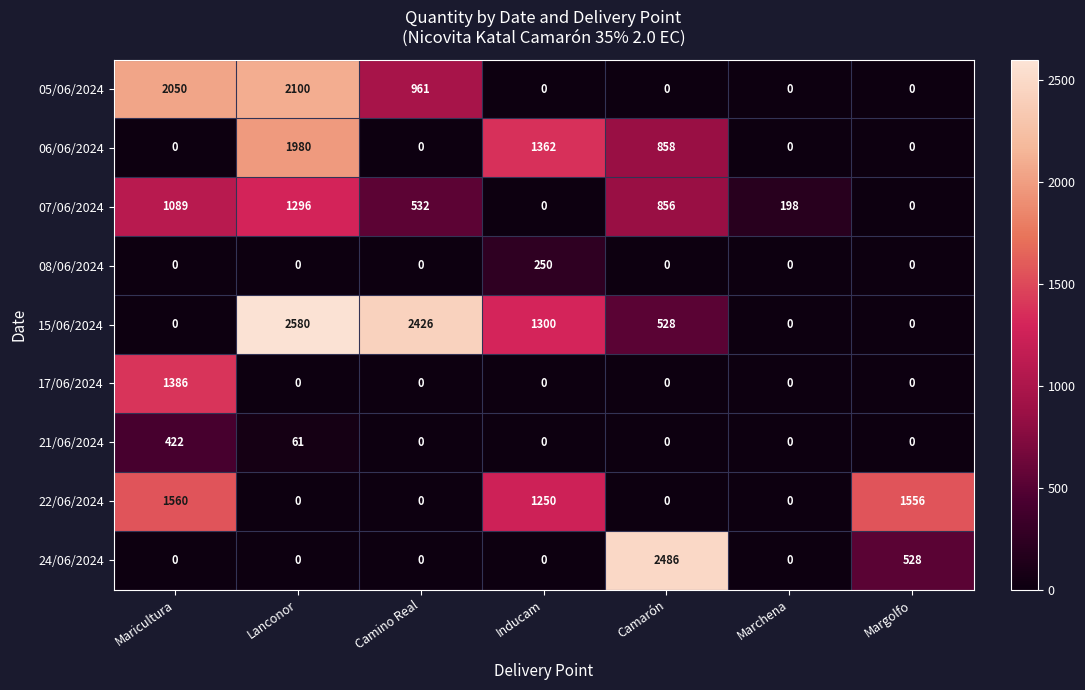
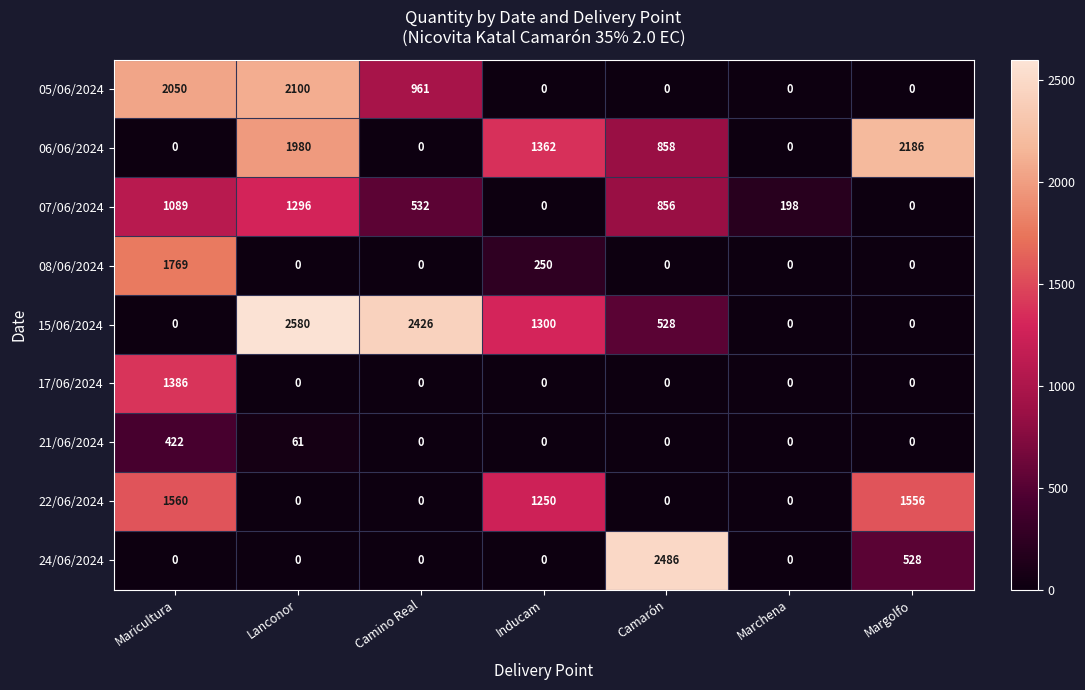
  {
    "05/06/2024": {
      "Maricultura": 2050,
      "Lanconor": 2100,
      "Camino Real": 961,
      "Inducam": 0,
      "Camarón": 0,
      "Marchena": 0,
      "Margolfo": 0
    },
    "06/06/2024": {
      "Maricultura": 0,
      "Lanconor": 1980,
      "Camino Real": 0,
      "Inducam": 1362,
      "Camarón": 858,
      "Marchena": 0,
-     "Margolfo": 0
+     "Margolfo": 2186
    },
    "07/06/2024": {
      "Maricultura": 1089,
      "Lanconor": 1296,
      "Camino Real": 532,
      "Inducam": 0,
      "Camarón": 856,
      "Marchena": 198,
      "Margolfo": 0
    },
    "08/06/2024": {
-     "Maricultura": 0,
+     "Maricultura": 1769,
      "Lanconor": 0,
      "Camino Real": 0,
      "Inducam": 250,
      "Camarón": 0,
      "Marchena": 0,
      "Margolfo": 0
    },
    "15/06/2024": {
      "Maricultura": 0,
      "Lanconor": 2580,
      "Camino Real": 2426,
      "Inducam": 1300,
      "Camarón": 528,
      "Marchena": 0,
      "Margolfo": 0
    },
    "17/06/2024": {
      "Maricultura": 1386,
      "Lanconor": 0,
      "Camino Real": 0,
      "Inducam": 0,
      "Camarón": 0,
      "Marchena": 0,
      "Margolfo": 0
    },
    "21/06/2024": {
      "Maricultura": 422,
      "Lanconor": 61,
      "Camino Real": 0,
      "Inducam": 0,
      "Camarón": 0,
      "Marchena": 0,
      "Margolfo": 0
    },
    "22/06/2024": {
      "Maricultura": 1560,
      "Lanconor": 0,
      "Camino Real": 0,
      "Inducam": 1250,
      "Camarón": 0,
      "Marchena": 0,
      "Margolfo": 1556
    },
    "24/06/2024": {
      "Maricultura": 0,
      "Lanconor": 0,
      "Camino Real": 0,
      "Inducam": 0,
      "Camarón": 2486,
      "Marchena": 0,
      "Margolfo": 528
    }
  }
